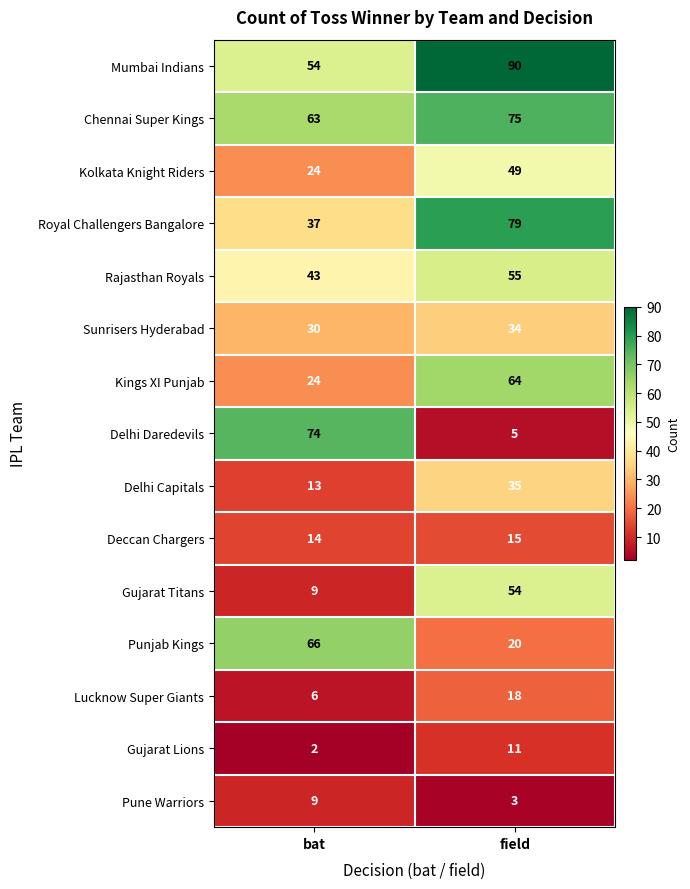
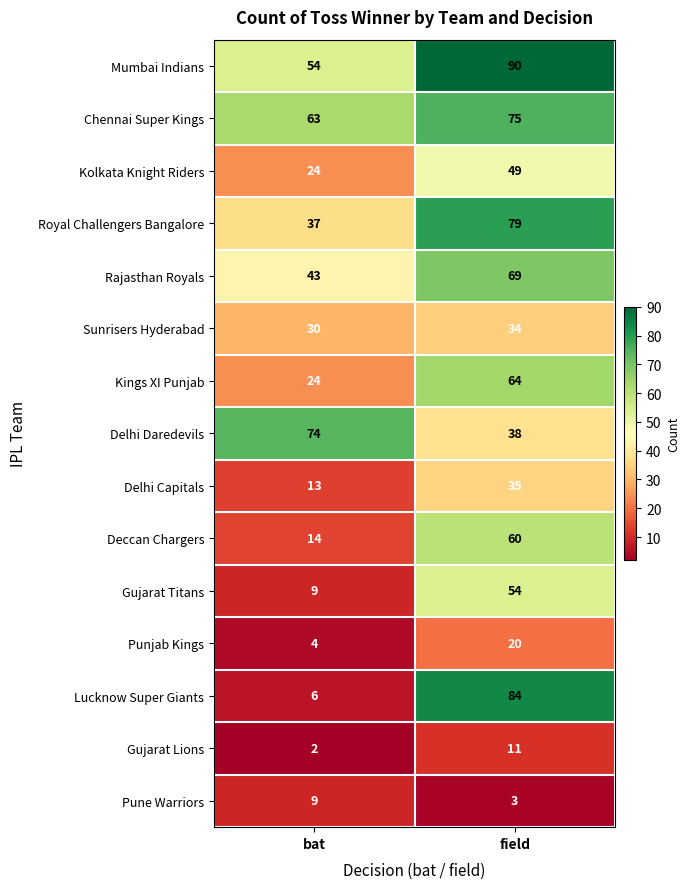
  {
    "Mumbai Indians": {
      "bat": 54,
      "field": 90
    },
    "Chennai Super Kings": {
      "bat": 63,
      "field": 75
    },
    "Kolkata Knight Riders": {
      "bat": 24,
      "field": 49
    },
    "Royal Challengers Bangalore": {
      "bat": 37,
      "field": 79
    },
    "Rajasthan Royals": {
      "bat": 43,
-     "field": 55
+     "field": 69
    },
    "Sunrisers Hyderabad": {
      "bat": 30,
      "field": 34
    },
    "Kings XI Punjab": {
      "bat": 24,
      "field": 64
    },
    "Delhi Daredevils": {
      "bat": 74,
-     "field": 5
+     "field": 38
    },
    "Delhi Capitals": {
      "bat": 13,
      "field": 35
    },
    "Deccan Chargers": {
      "bat": 14,
-     "field": 15
+     "field": 60
    },
    "Gujarat Titans": {
      "bat": 9,
      "field": 54
    },
    "Punjab Kings": {
-     "bat": 66,
+     "bat": 4,
      "field": 20
    },
    "Lucknow Super Giants": {
      "bat": 6,
-     "field": 18
+     "field": 84
    },
    "Gujarat Lions": {
      "bat": 2,
      "field": 11
    },
    "Pune Warriors": {
      "bat": 9,
      "field": 3
    }
  }
